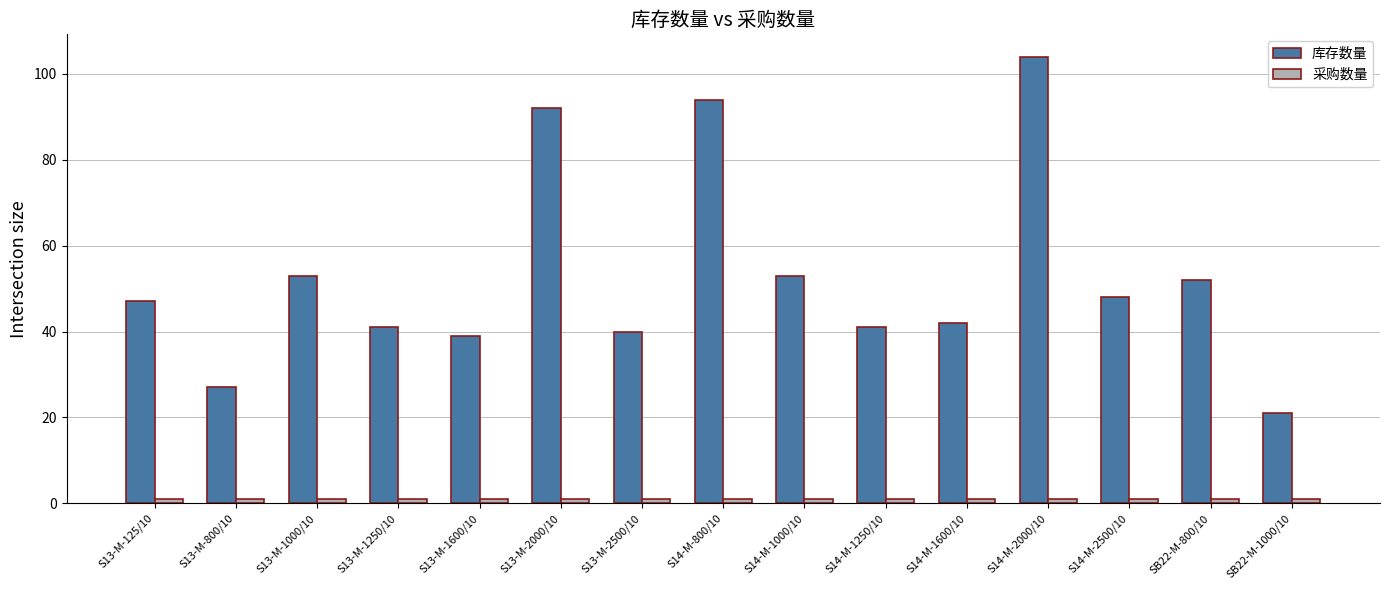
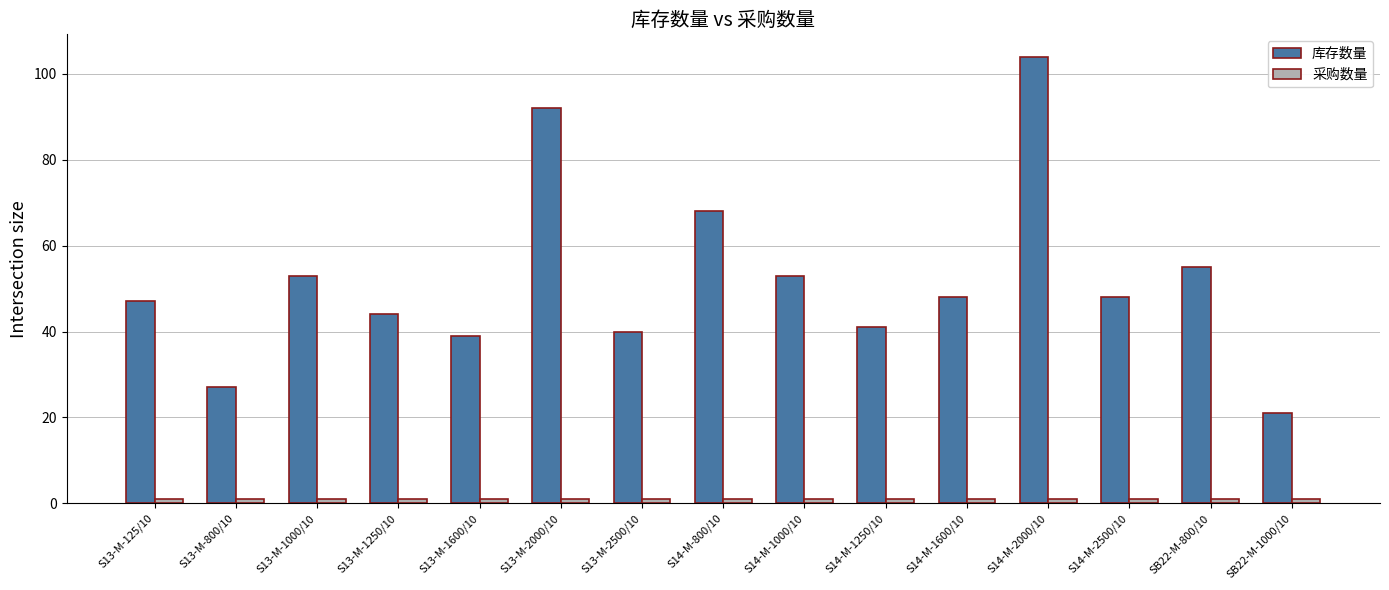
  {
    "库存数量": {
      "S13-M-125/10": 47,
      "S13-M-800/10": 27,
      "S13-M-1000/10": 53,
-     "S13-M-1250/10": 41,
+     "S13-M-1250/10": 44,
      "S13-M-1600/10": 39,
      "S13-M-2000/10": 92,
      "S13-M-2500/10": 40,
-     "S14-M-800/10": 94,
+     "S14-M-800/10": 68,
      "S14-M-1000/10": 53,
      "S14-M-1250/10": 41,
-     "S14-M-1600/10": 42,
+     "S14-M-1600/10": 48,
      "S14-M-2000/10": 104,
      "S14-M-2500/10": 48,
-     "SB22-M-800/10": 52,
+     "SB22-M-800/10": 55,
      "SB22-M-1000/10": 21
    },
    "采购数量": {
      "S13-M-125/10": 1,
      "S13-M-800/10": 1,
      "S13-M-1000/10": 1,
      "S13-M-1250/10": 1,
      "S13-M-1600/10": 1,
      "S13-M-2000/10": 1,
      "S13-M-2500/10": 1,
      "S14-M-800/10": 1,
      "S14-M-1000/10": 1,
      "S14-M-1250/10": 1,
      "S14-M-1600/10": 1,
      "S14-M-2000/10": 1,
      "S14-M-2500/10": 1,
      "SB22-M-800/10": 1,
      "SB22-M-1000/10": 1
    }
  }
